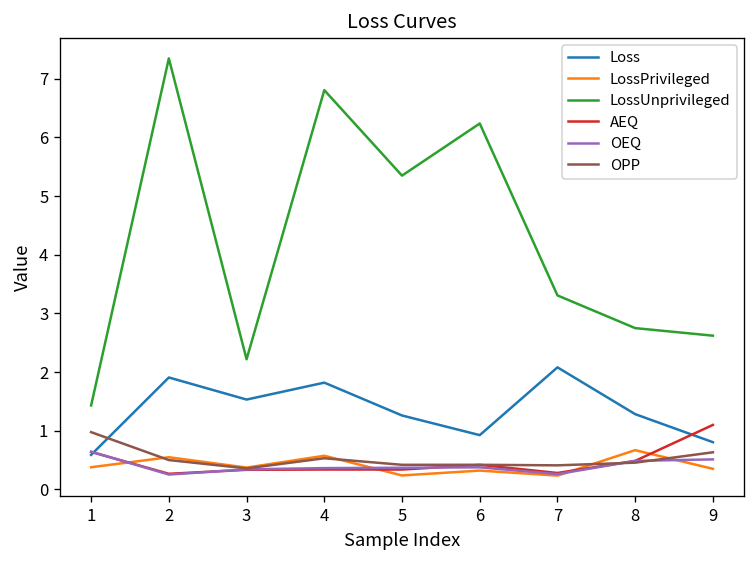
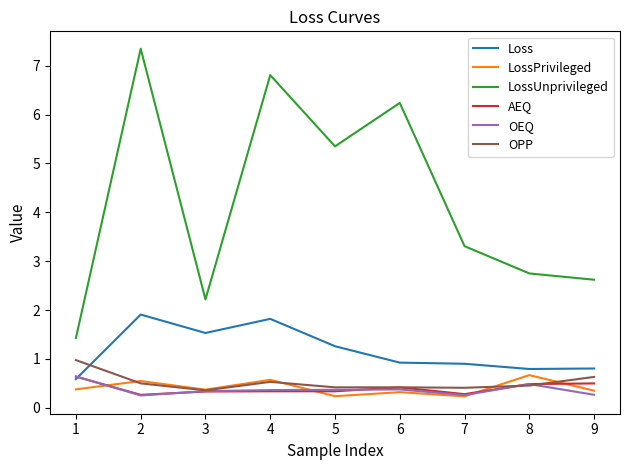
  {
    "Loss": {
      "2": 1.9,
      "3": 1.5,
      "4": 1.8,
      "5": 1.3,
      "6": 0.9,
-     "7": 2.1,
-     "8": 1.3,
+     "7": 0.9,
+     "8": 0.8,
      "9": 0.8
    },
    "LossPrivileged": {
      "1": 0.4,
      "5": 0.2,
      "6": 0.3,
      "8": 0.7,
      "9": 0.4
    },
    "LossUnprivileged": {
      "1": 1.4,
      "2": 7.3,
      "3": 2.2,
      "4": 6.8,
      "5": 5.3,
      "6": 6.2,
      "7": 3.3,
      "8": 2.8,
      "9": 2.6
    },
    "AEQ": {
-     "9": 1.1
+     "9": 0.5
    },
    "OEQ": {
-     "9": 0.5
+     "9": 0.3
    },
    "OPP": {
      "1": 1.0,
      "7": 0.4,
      "9": 0.6
    }
  }
